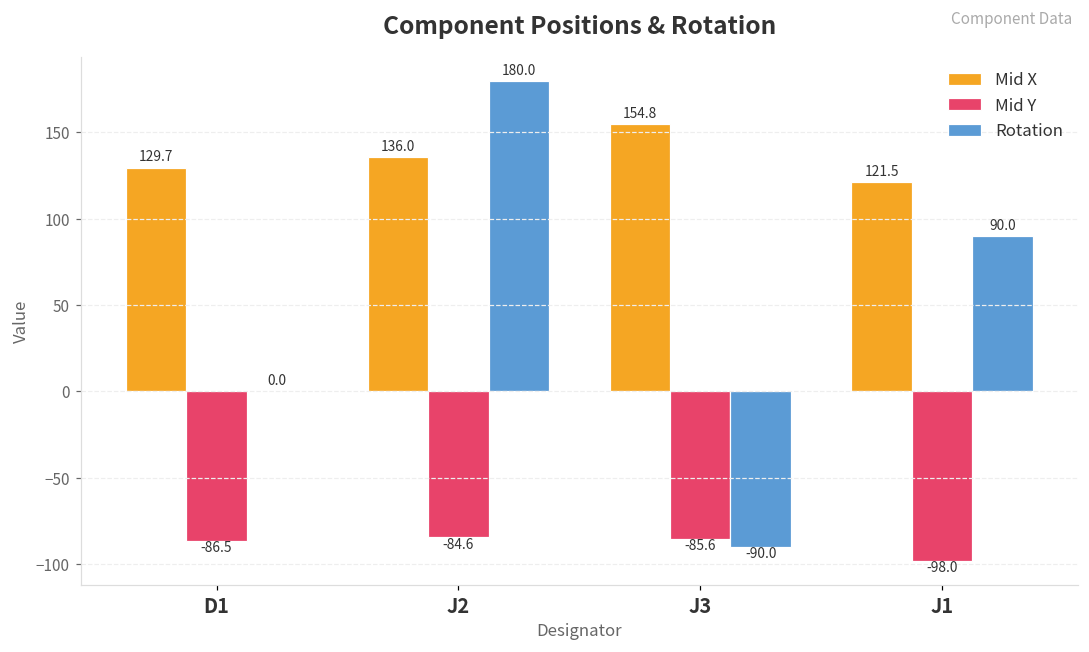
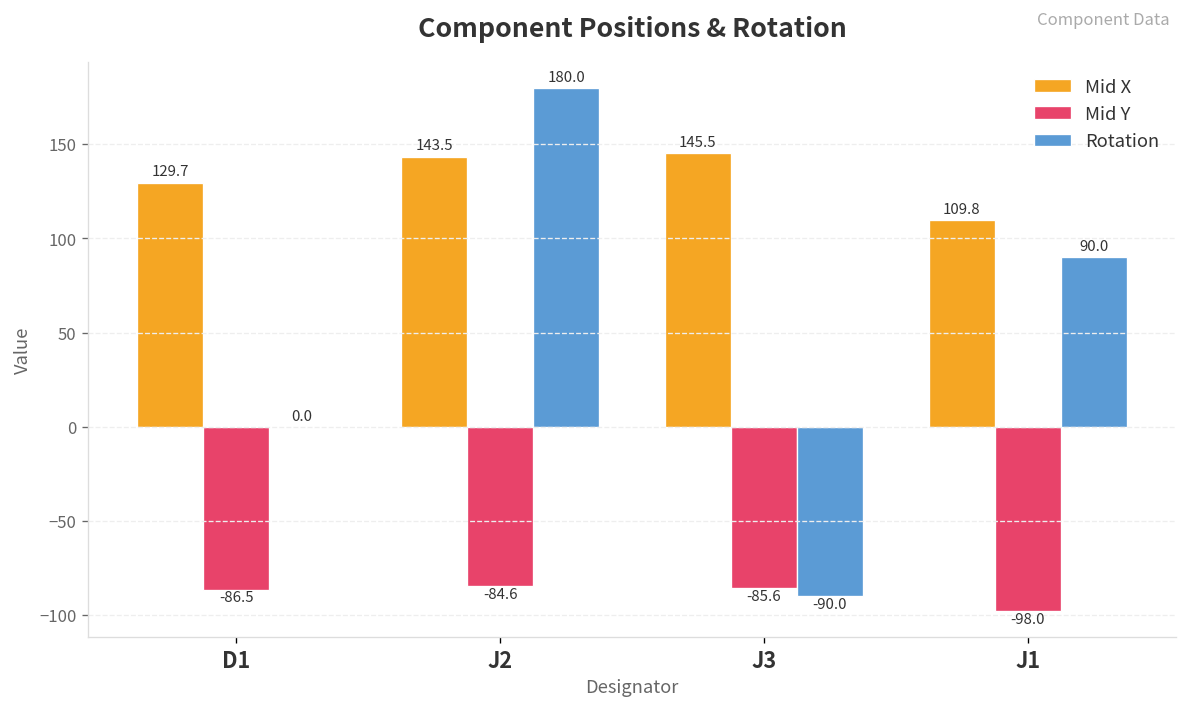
  {
    "Mid X": {
      "D1": 129.7,
-     "J2": 136.0,
-     "J3": 154.8,
-     "J1": 121.5
+     "J2": 143.5,
+     "J3": 145.5,
+     "J1": 109.8
    },
    "Mid Y": {
      "D1": -86.5,
      "J2": -84.6,
      "J3": -85.6,
      "J1": -98.0
    },
    "Rotation": {
      "D1": 0.0,
      "J2": 180.0,
      "J3": -90.0,
      "J1": 90.0
    }
  }
